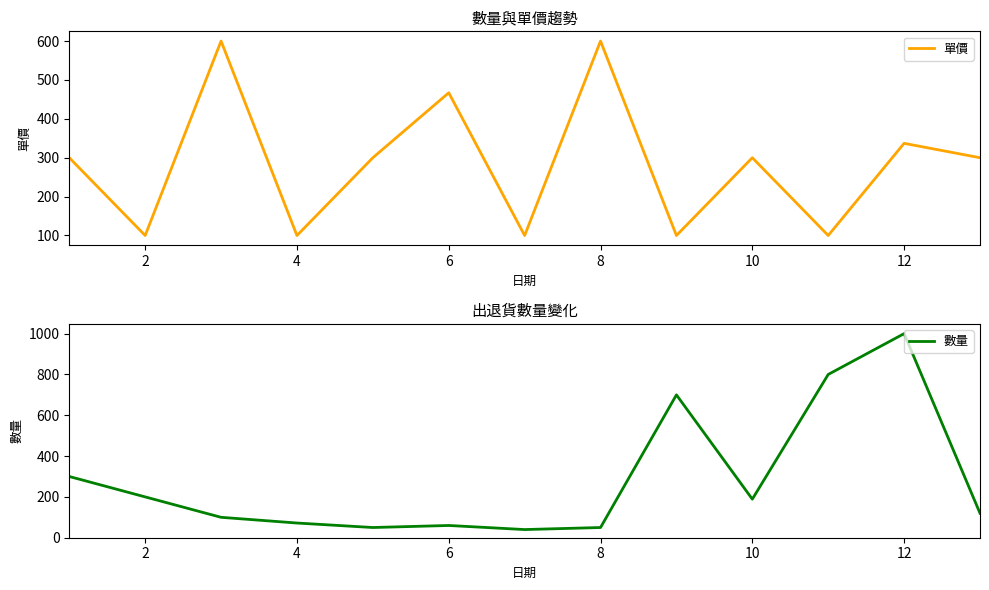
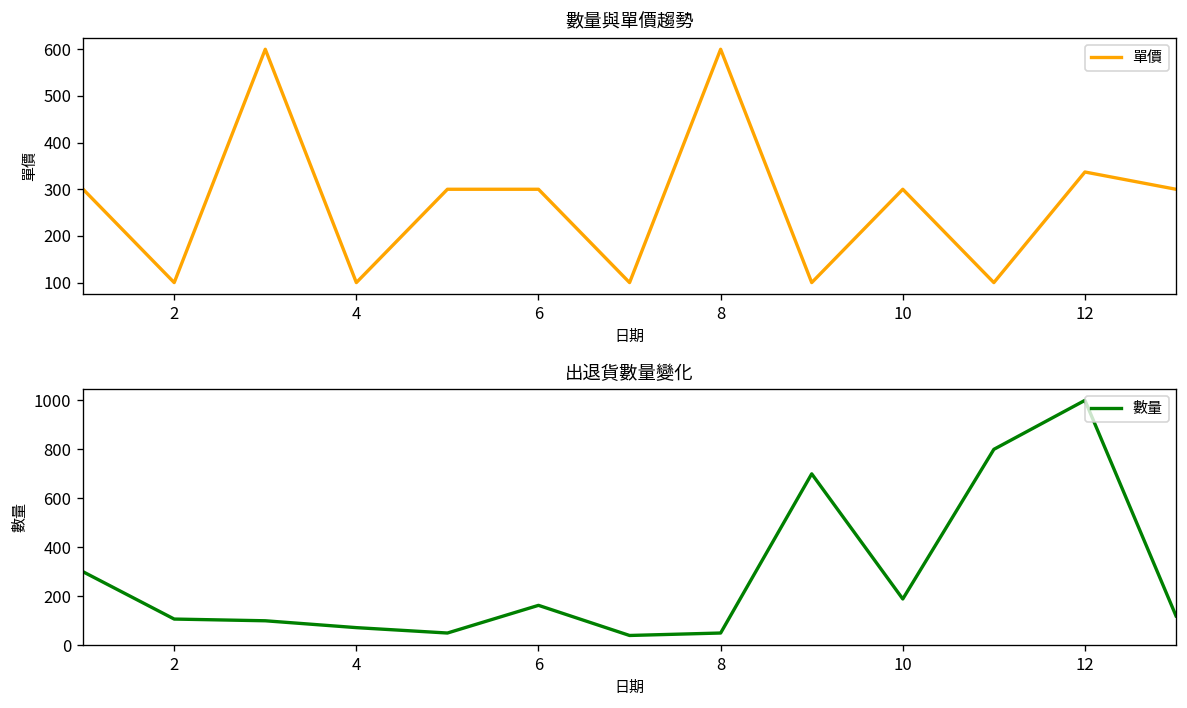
  {
    "數量與單價趨勢": {
      "2": 100,
      "4": 100,
-     "6": 470,
+     "6": 300,
      "8": 600,
      "10": 300,
      "12": 340
    },
    "出退貨數量變化": {
-     "2": 200,
+     "2": 110,
      "4": 70,
-     "6": 60,
+     "6": 160,
      "8": 50,
      "10": 190
    }
  }
